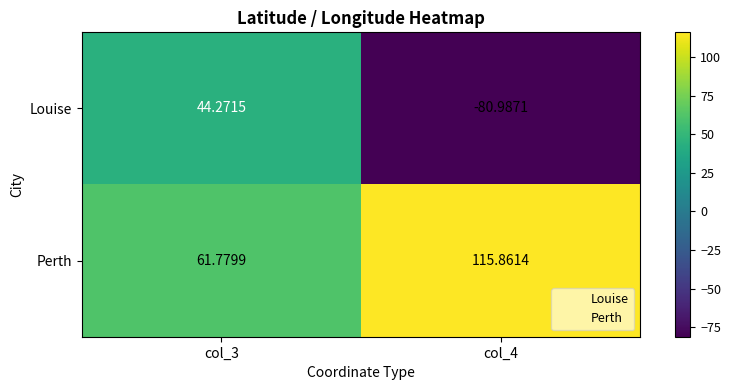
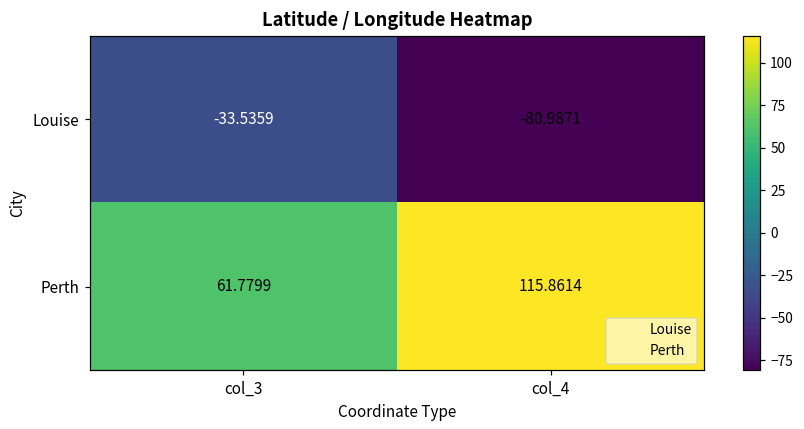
  {
    "Louise": {
-     "col_3": 44.2715,
+     "col_3": -33.5359,
      "col_4": -80.9871
    },
    "Perth": {
      "col_3": 61.7799,
      "col_4": 115.8614
    }
  }
